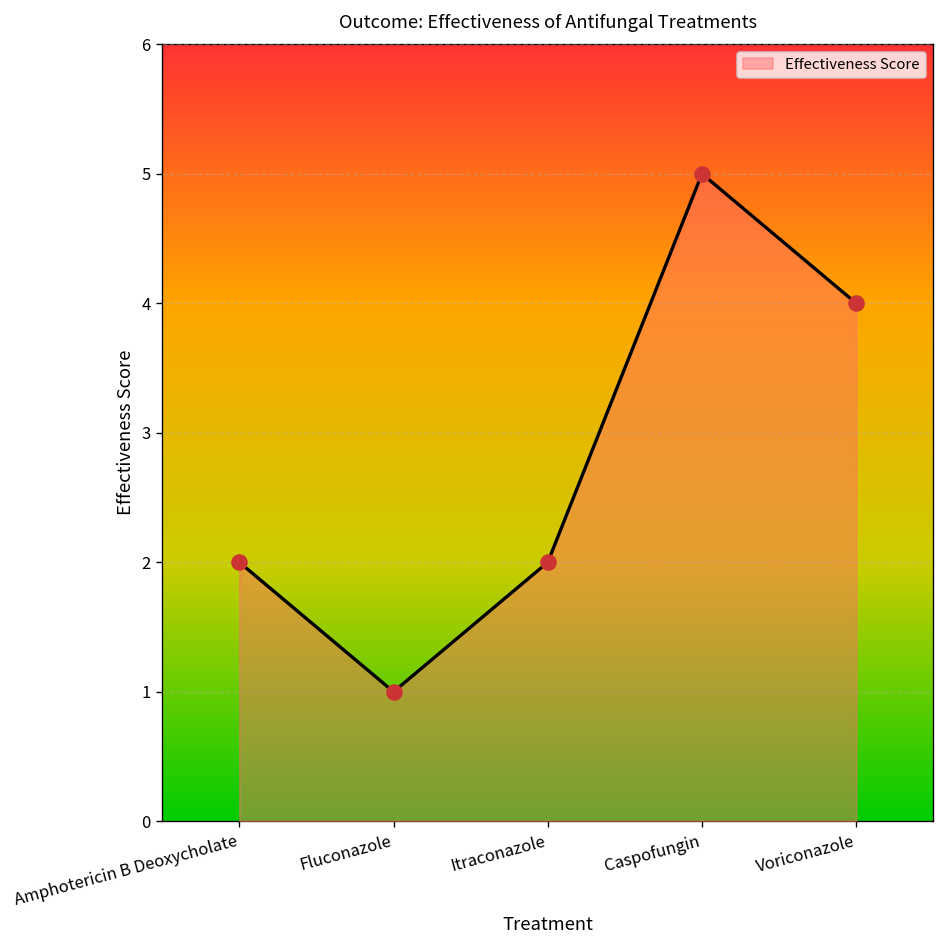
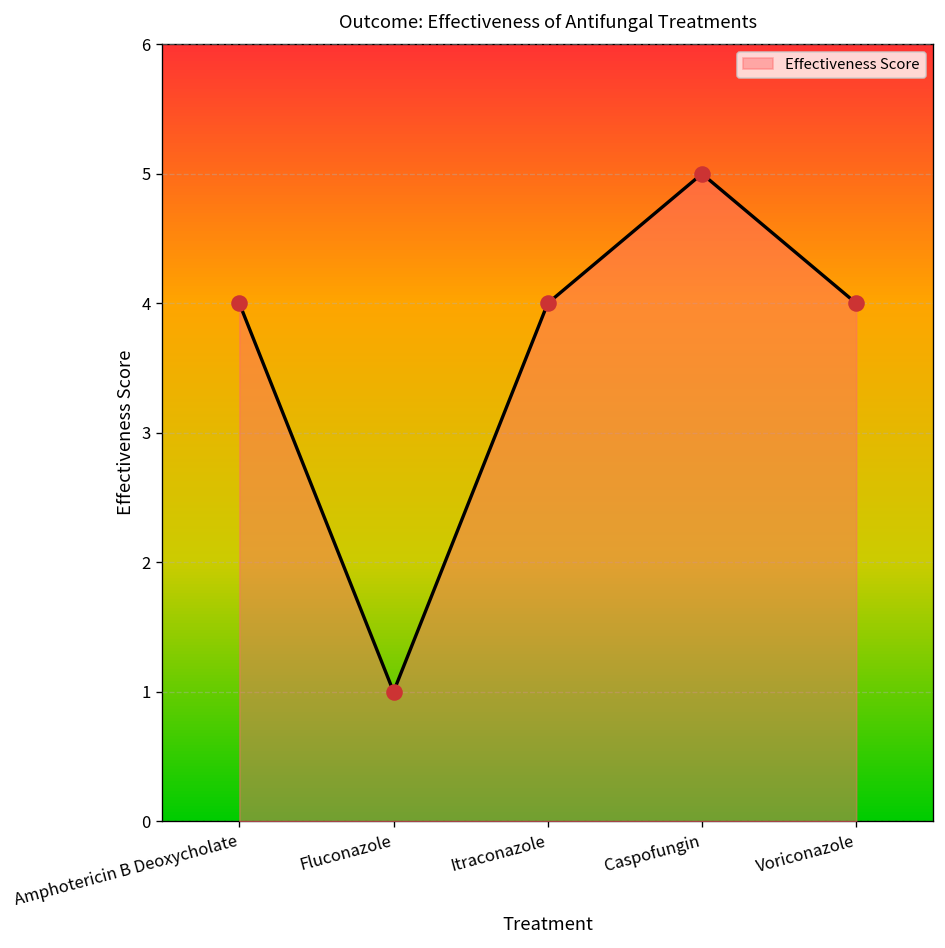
  {
-   "Amphotericin B Deoxycholate": 2,
+   "Amphotericin B Deoxycholate": 4,
    "Fluconazole": 1,
-   "Itraconazole": 2,
+   "Itraconazole": 4,
    "Caspofungin": 5,
    "Voriconazole": 4
  }
